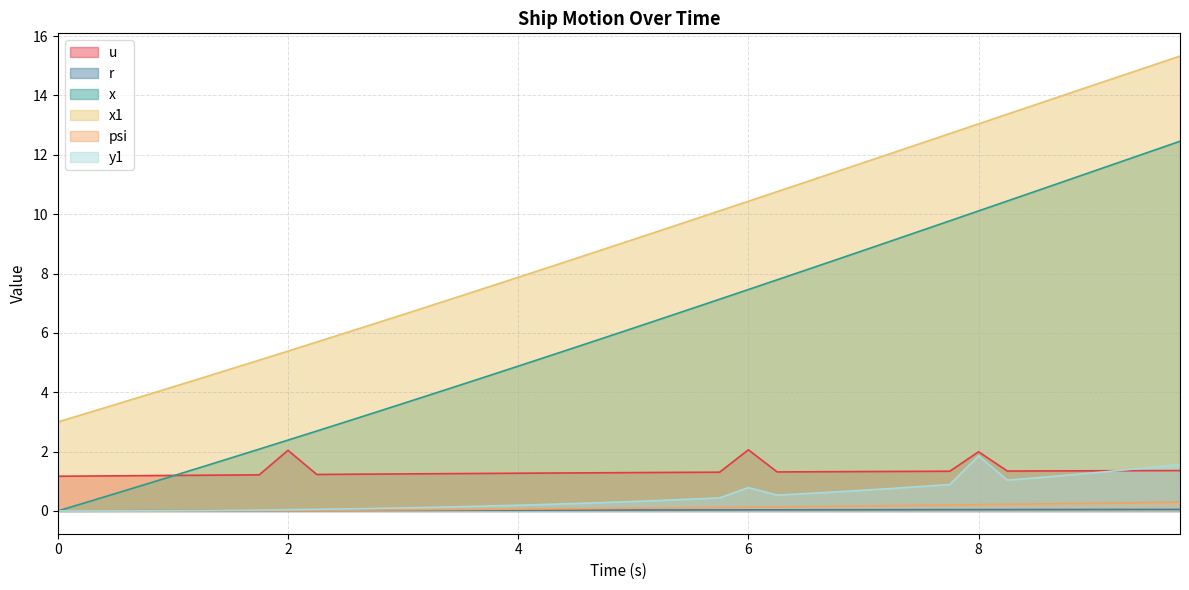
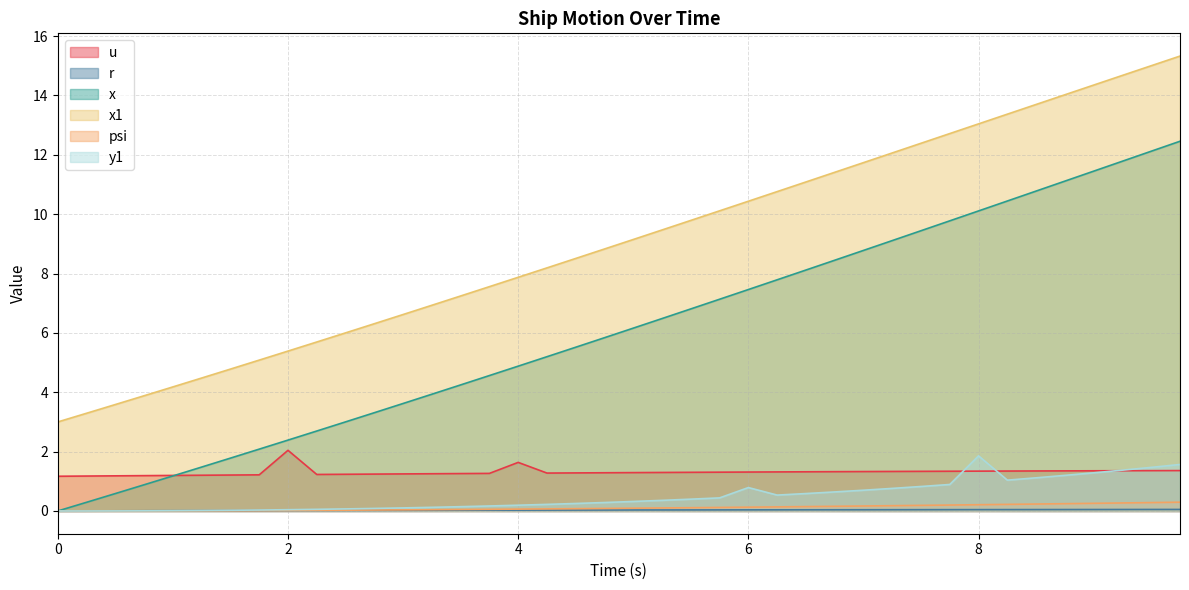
  {
    "u": {
      "0": 1.2,
      "2": 2.0,
-     "4": 1.3,
-     "6": 2.1,
-     "8": 2.0
+     "4": 1.6,
+     "6": 1.3,
+     "8": 1.3
    },
    "y1": {
      "4": 0.2,
      "6": 0.8,
      "8": 1.9
    }
  }
